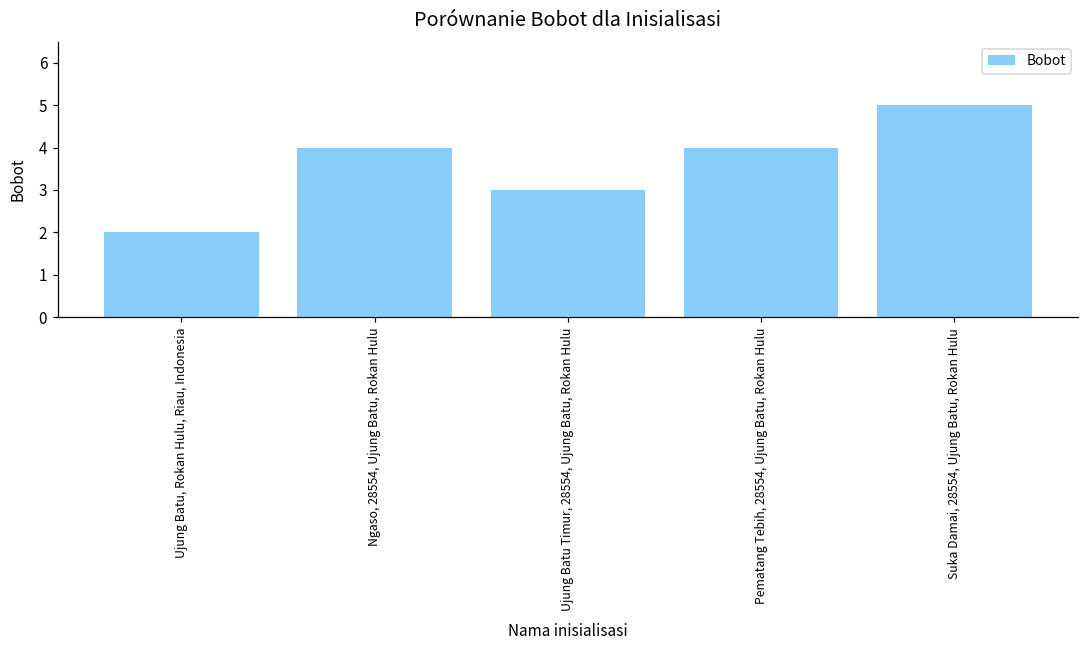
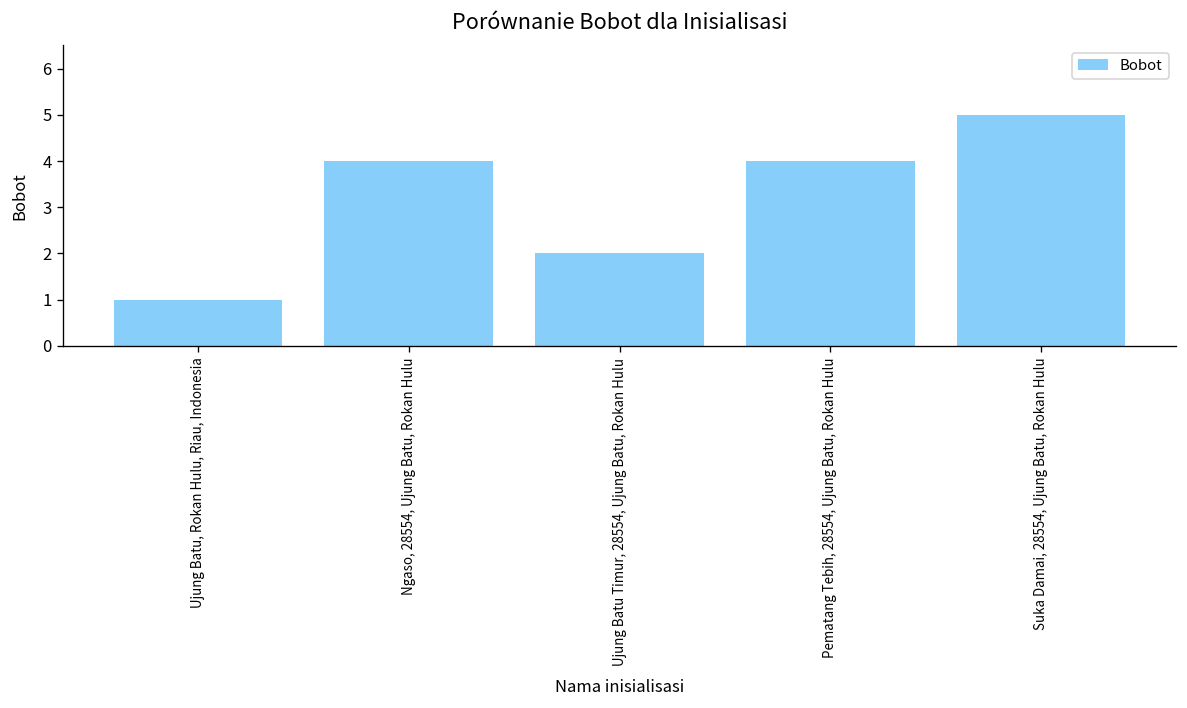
  {
-   "Ujung Batu, Rokan Hulu, Riau, Indonesia": 2,
+   "Ujung Batu, Rokan Hulu, Riau, Indonesia": 1,
    "Ngaso, 28554, Ujung Batu, Rokan Hulu": 4,
-   "Ujung Batu Timur, 28554, Ujung Batu, Rokan Hulu": 3,
+   "Ujung Batu Timur, 28554, Ujung Batu, Rokan Hulu": 2,
    "Pematang Tebih, 28554, Ujung Batu, Rokan Hulu": 4,
    "Suka Damai, 28554, Ujung Batu, Rokan Hulu": 5
  }
